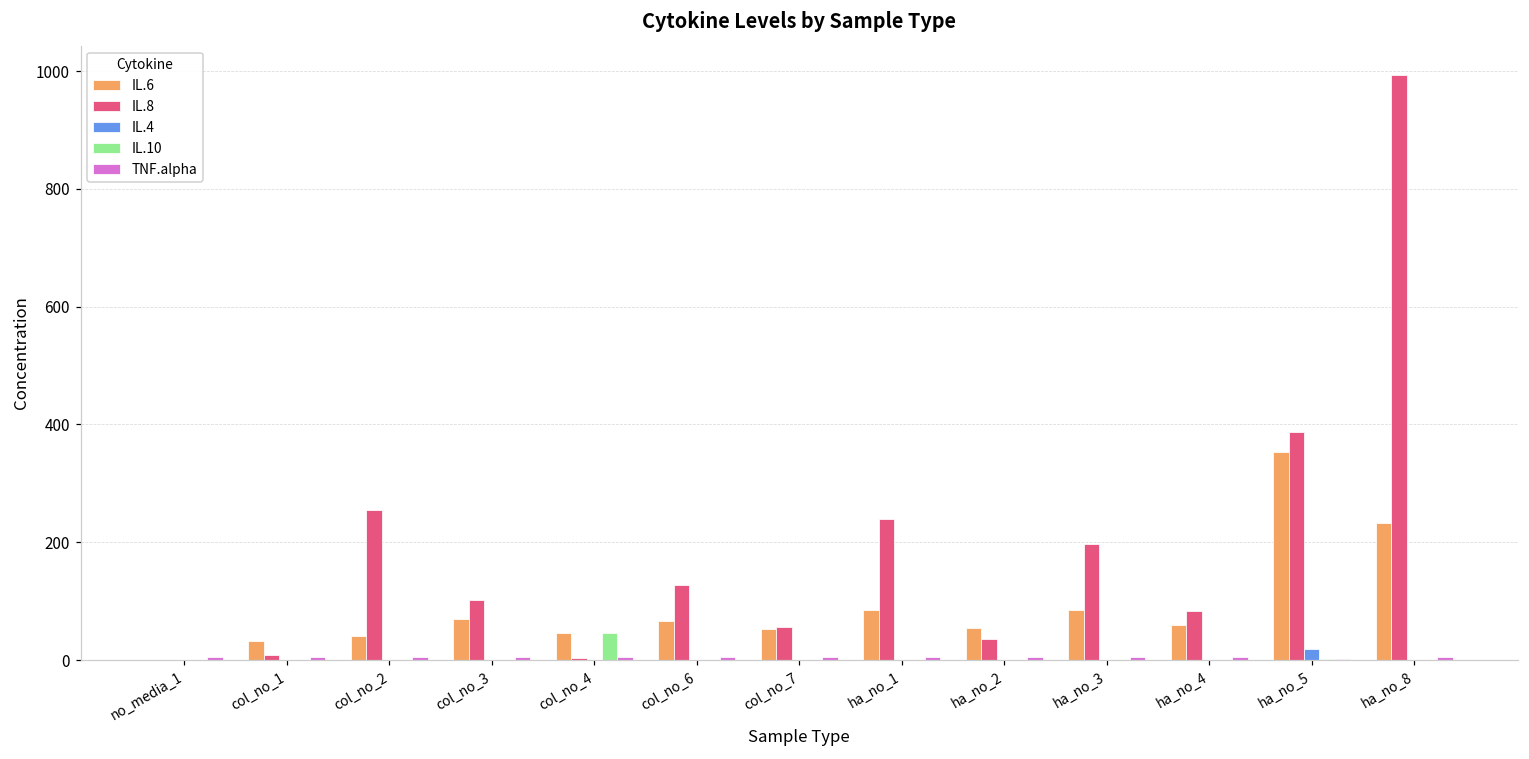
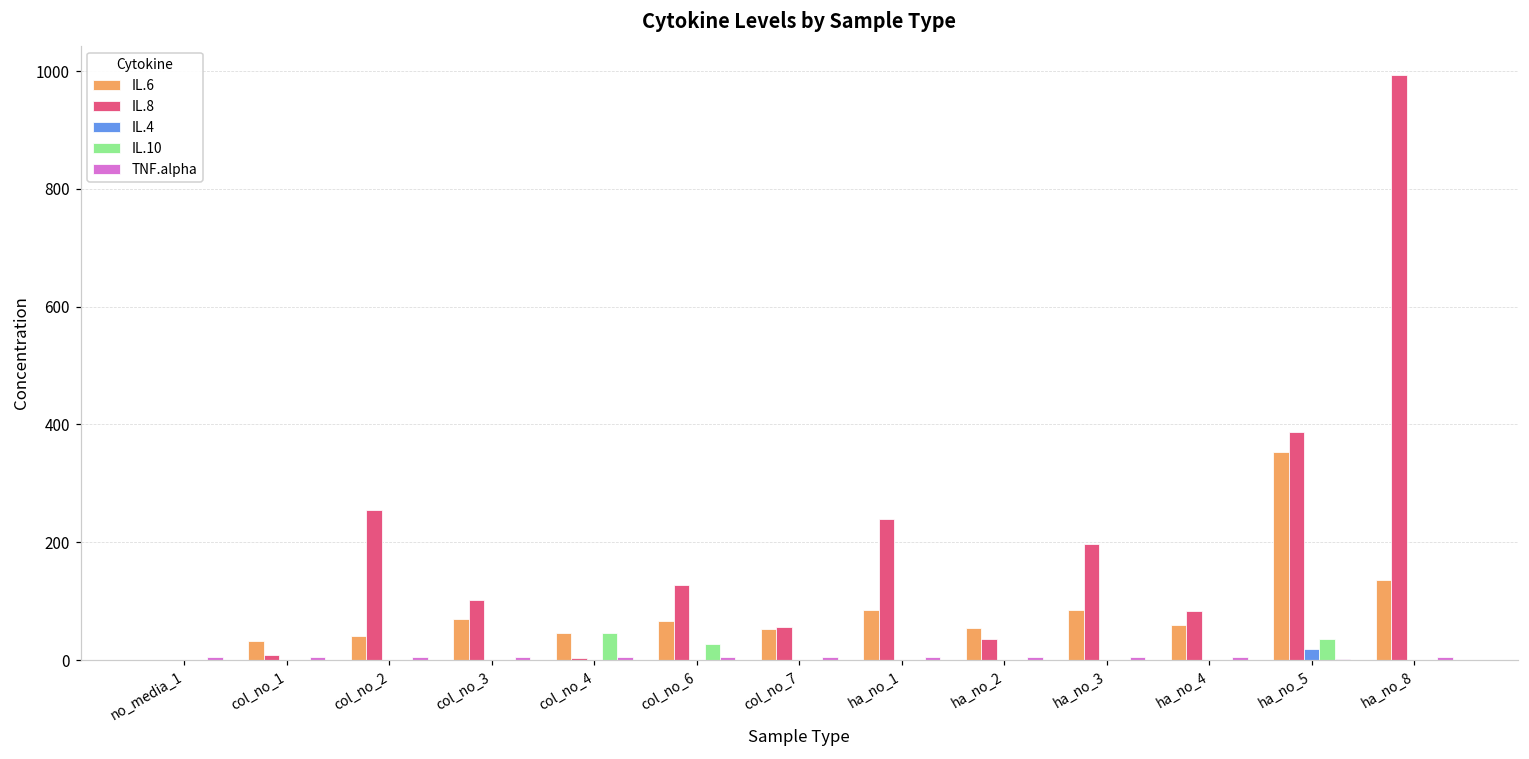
  {
    "IL.6": {
      "col_no_1": 30,
      "col_no_2": 40,
      "col_no_3": 70,
      "col_no_4": 50,
      "col_no_6": 70,
      "col_no_7": 50,
      "ha_no_1": 80,
      "ha_no_2": 60,
      "ha_no_3": 80,
      "ha_no_4": 60,
      "ha_no_5": 350,
-     "ha_no_8": 230
+     "ha_no_8": 140
    },
    "IL.8": {
      "col_no_1": 10,
      "col_no_2": 260,
      "col_no_3": 100,
      "col_no_6": 130,
      "col_no_7": 60,
      "ha_no_1": 240,
      "ha_no_2": 40,
      "ha_no_3": 200,
      "ha_no_4": 80,
      "ha_no_5": 390,
      "ha_no_8": 990
    },
    "IL.4": {
      "ha_no_5": 20
    },
    "IL.10": {
      "col_no_4": 50,
-     "col_no_6": 0,
-     "ha_no_5": 0
+     "col_no_6": 30,
+     "ha_no_5": 40
    }
  }
